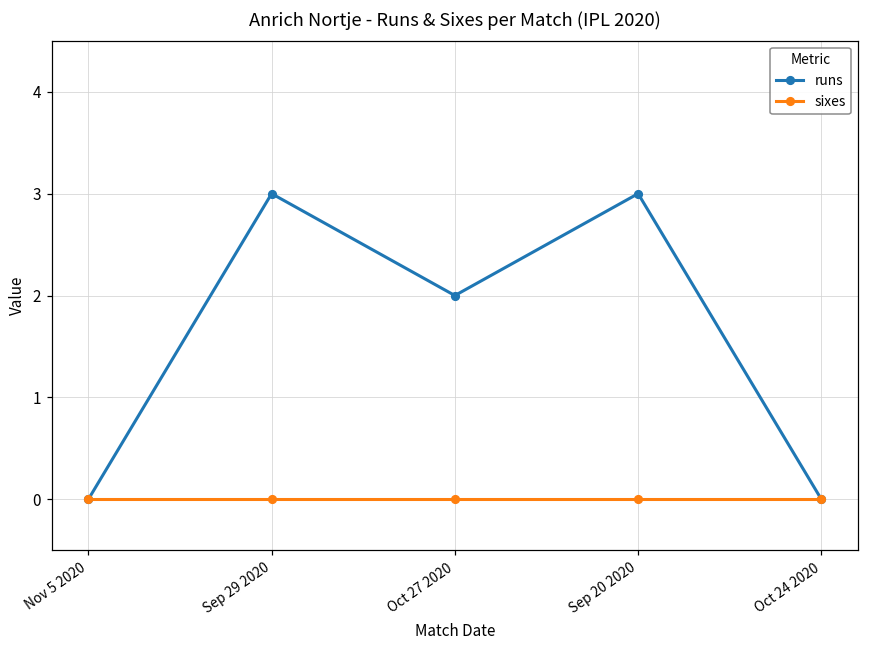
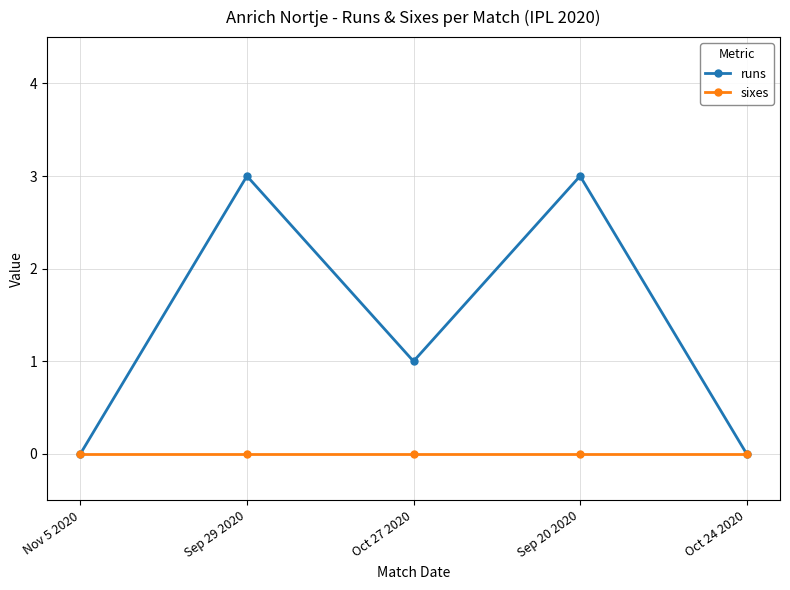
  {
    "runs": {
      "Sep 29 2020": 3,
-     "Oct 27 2020": 2,
+     "Oct 27 2020": 1,
      "Sep 20 2020": 3
    },
    "sixes": {
      "Sep 29 2020": 0,
      "Oct 27 2020": 0,
      "Sep 20 2020": 0
    }
  }
